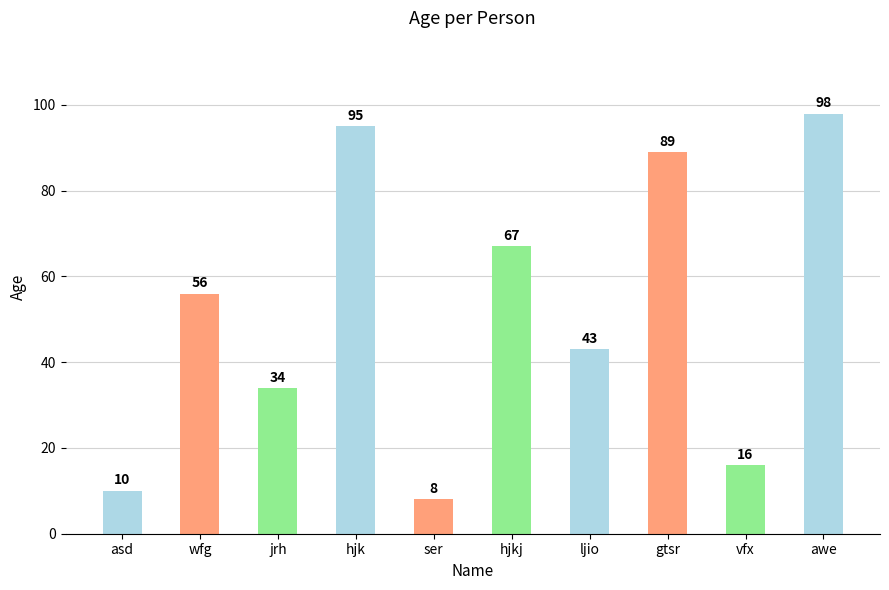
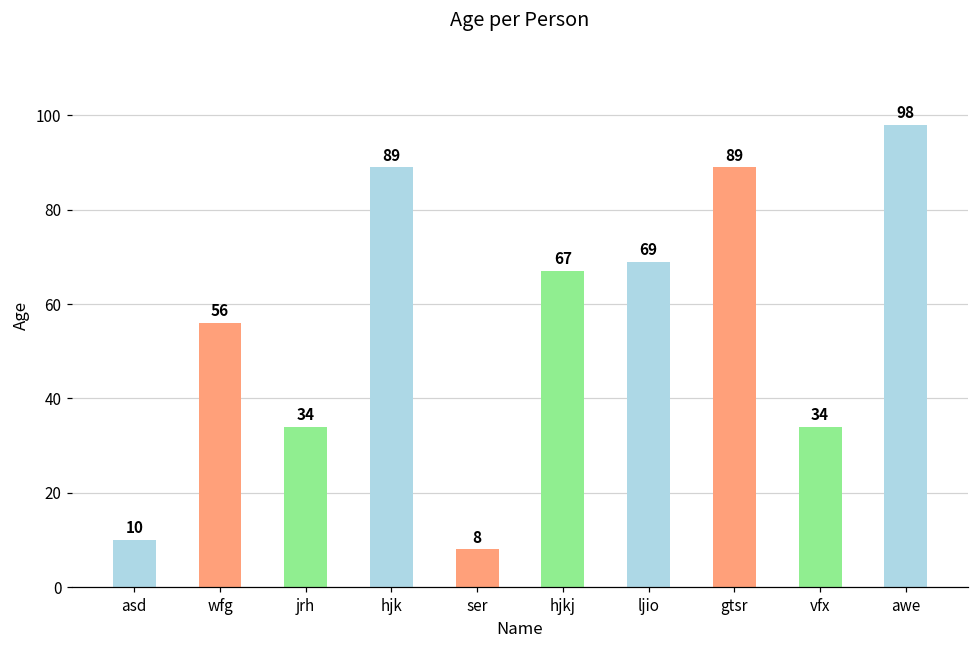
  {
    "asd": 10,
    "wfg": 56,
    "jrh": 34,
-   "hjk": 95,
+   "hjk": 89,
    "ser": 8,
    "hjkj": 67,
-   "ljio": 43,
+   "ljio": 69,
    "gtsr": 89,
-   "vfx": 16,
+   "vfx": 34,
    "awe": 98
  }
